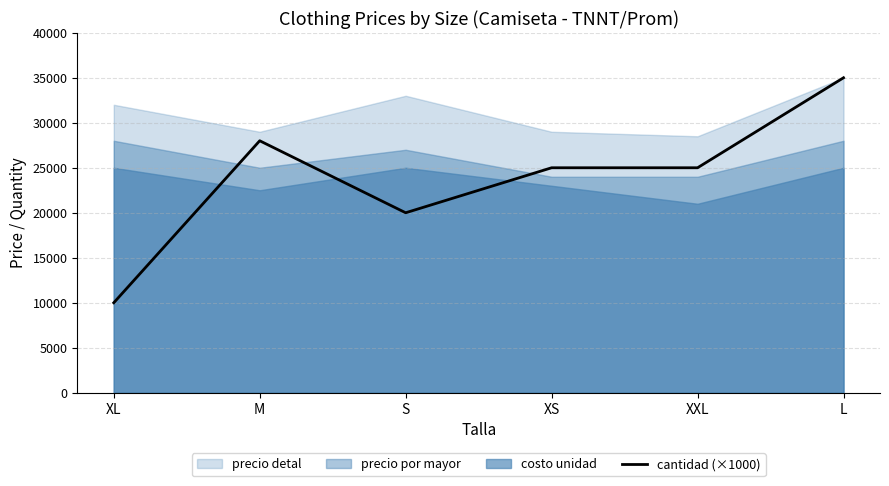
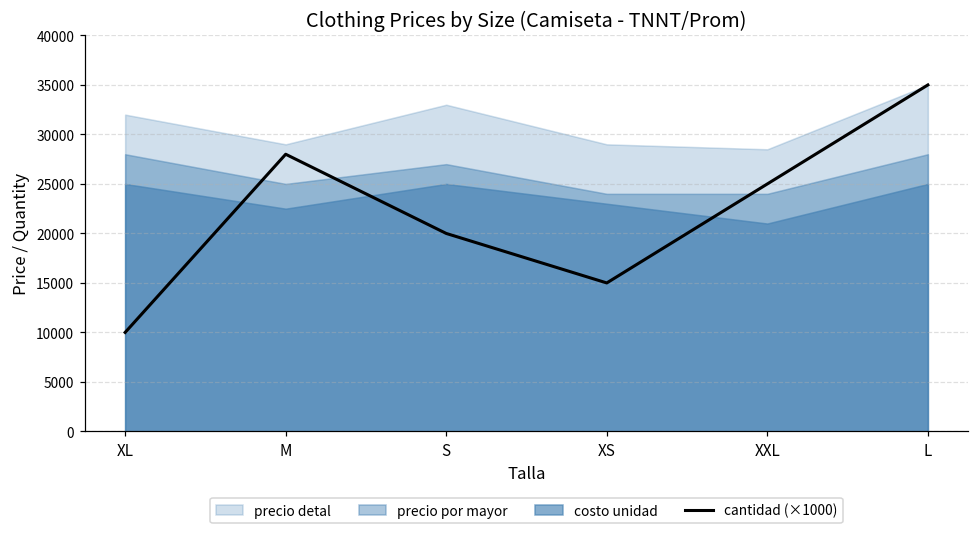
  {
    "cantidad (×1000)": {
      "XL": 10000,
      "M": 28000,
      "S": 20000,
-     "XS": 25000,
+     "XS": 15000,
      "XXL": 25000
    }
  }
